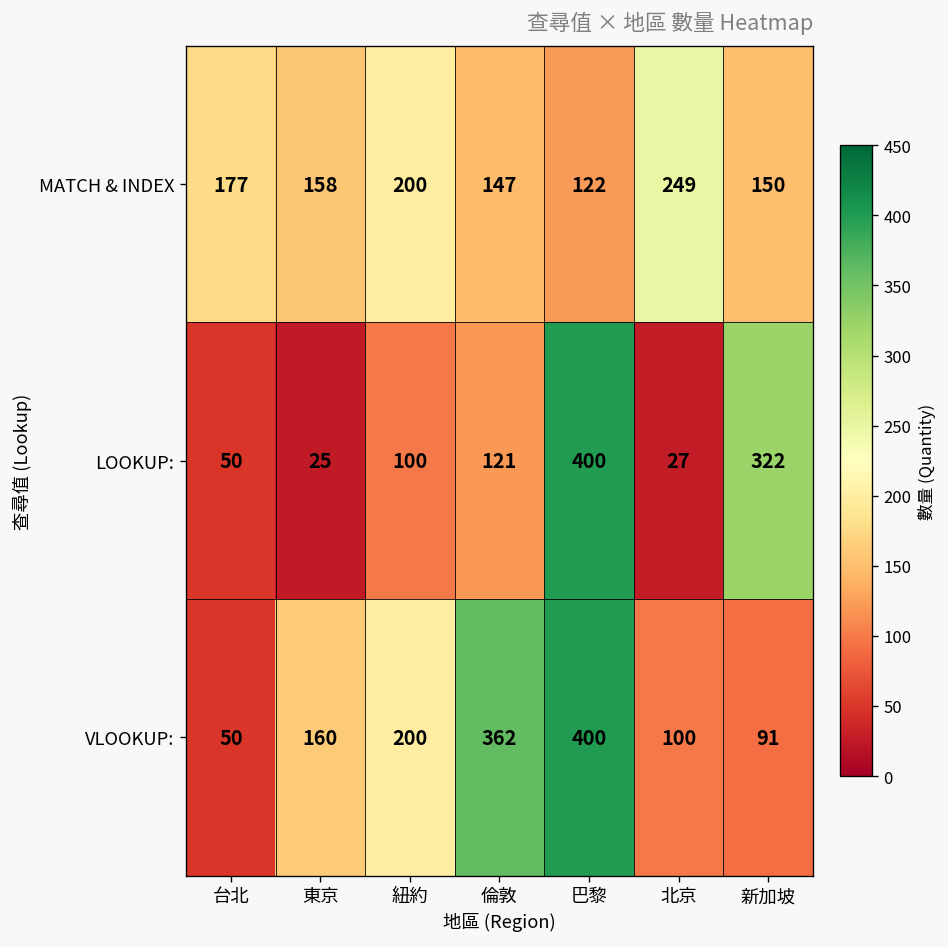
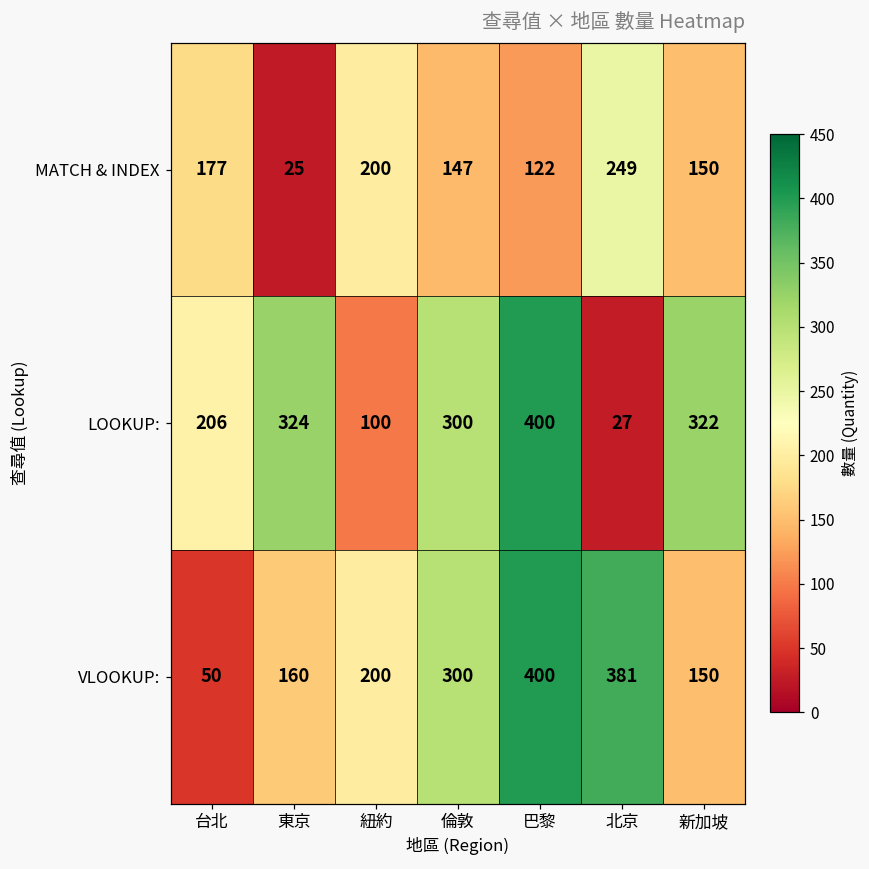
  {
    "MATCH & INDEX": {
      "台北": 177,
-     "東京": 158,
+     "東京": 25,
      "紐約": 200,
      "倫敦": 147,
      "巴黎": 122,
      "北京": 249,
      "新加坡": 150
    },
    "LOOKUP:": {
-     "台北": 50,
-     "東京": 25,
+     "台北": 206,
+     "東京": 324,
      "紐約": 100,
-     "倫敦": 121,
+     "倫敦": 300,
      "巴黎": 400,
      "北京": 27,
      "新加坡": 322
    },
    "VLOOKUP:": {
      "台北": 50,
      "東京": 160,
      "紐約": 200,
-     "倫敦": 362,
+     "倫敦": 300,
      "巴黎": 400,
-     "北京": 100,
-     "新加坡": 91
+     "北京": 381,
+     "新加坡": 150
    }
  }
